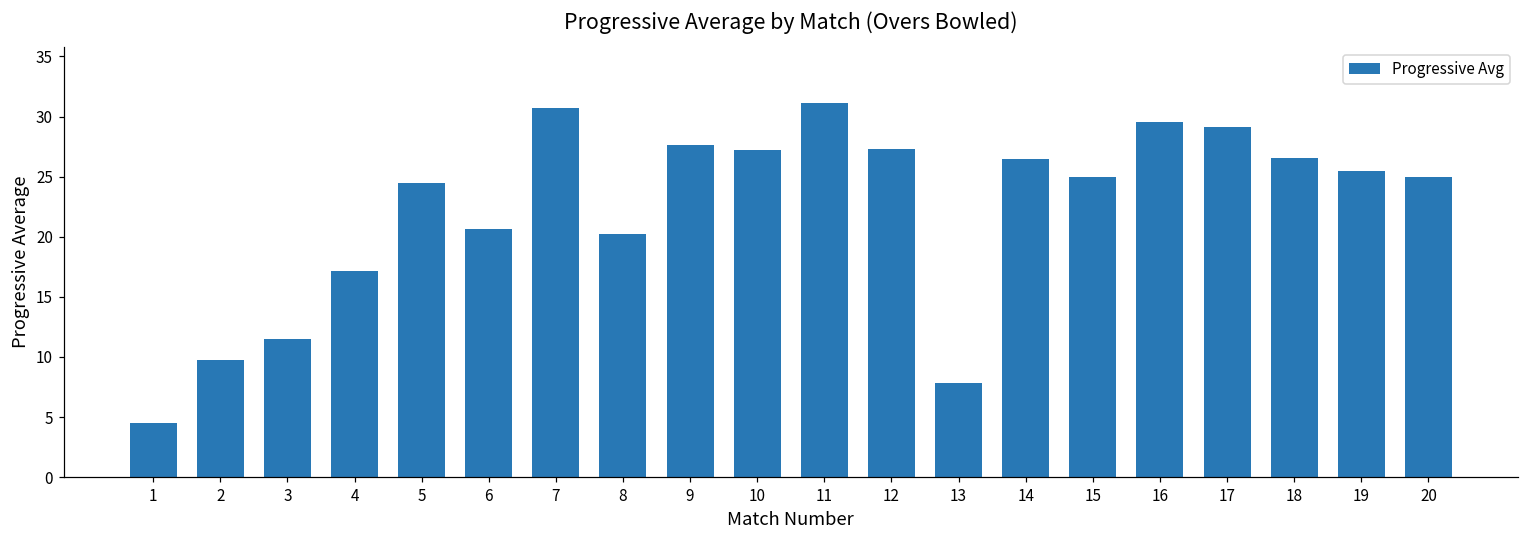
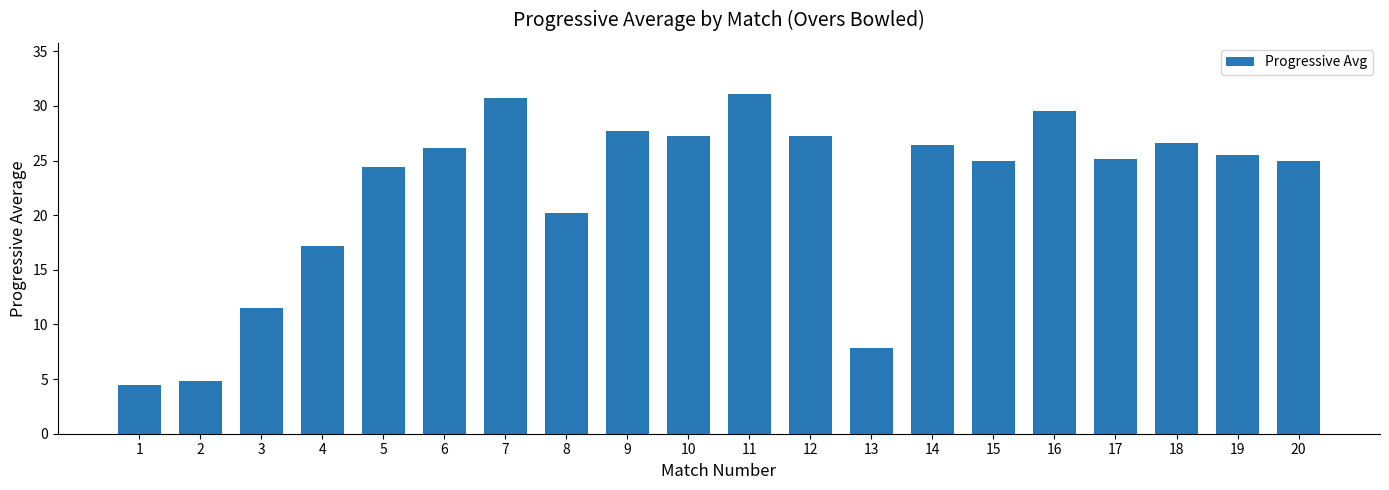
  {
    "1": 4.5,
-   "2": 9.8,
+   "2": 4.8,
    "3": 11.5,
    "4": 17.1,
    "5": 24.4,
-   "6": 20.6,
+   "6": 26.1,
    "7": 30.7,
    "8": 20.2,
    "9": 27.7,
    "10": 27.2,
    "11": 31.1,
    "12": 27.3,
    "13": 7.8,
    "14": 26.5,
    "15": 25.0,
    "16": 29.5,
-   "17": 29.2,
+   "17": 25.1,
    "18": 26.6,
    "19": 25.5,
    "20": 24.9
  }
